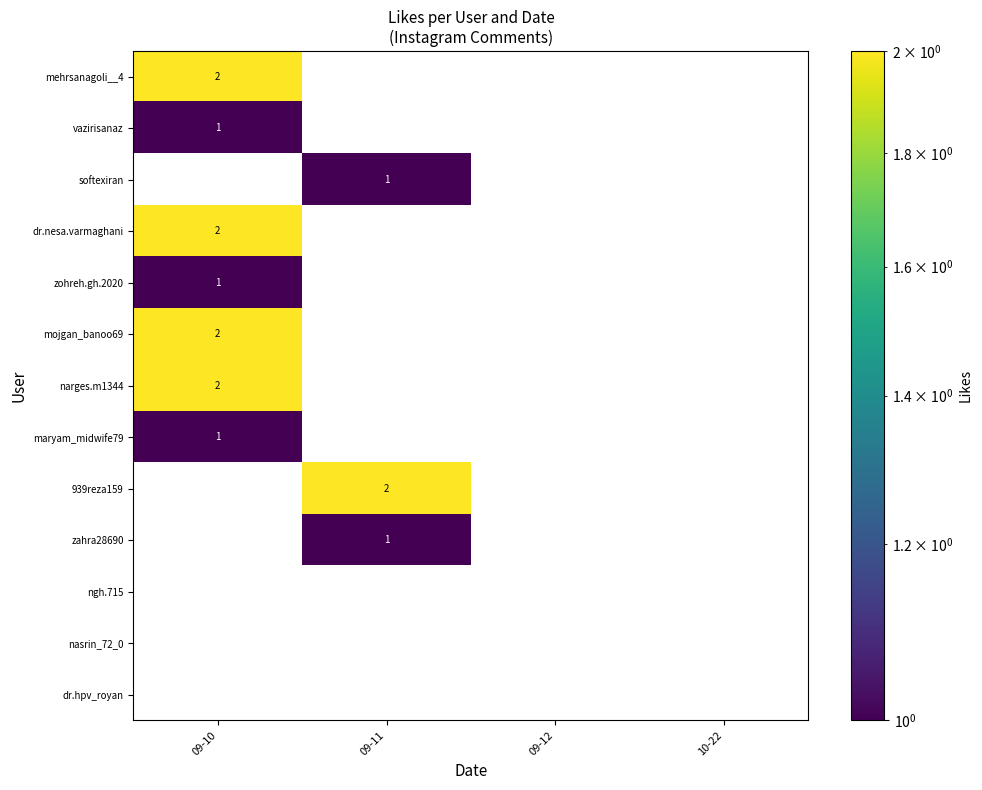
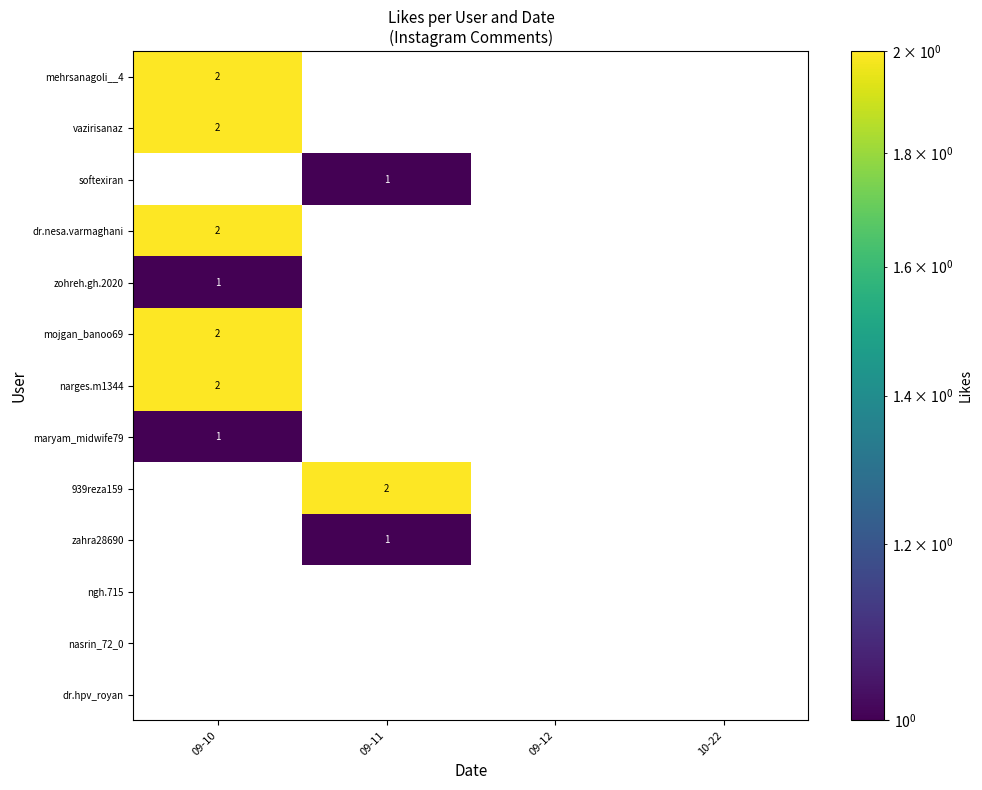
  {
    "mehrsanagoli__4": {
      "09-10": 2
    },
    "vazirisanaz": {
-     "09-10": 1
+     "09-10": 2
    },
    "softexiran": {
      "09-11": 1
    },
    "dr.nesa.varmaghani": {
      "09-10": 2
    },
    "zohreh.gh.2020": {
      "09-10": 1
    },
    "mojgan_banoo69": {
      "09-10": 2
    },
    "narges.m1344": {
      "09-10": 2
    },
    "maryam_midwife79": {
      "09-10": 1
    },
    "939reza159": {
      "09-11": 2
    },
    "zahra28690": {
      "09-11": 1
    }
  }
